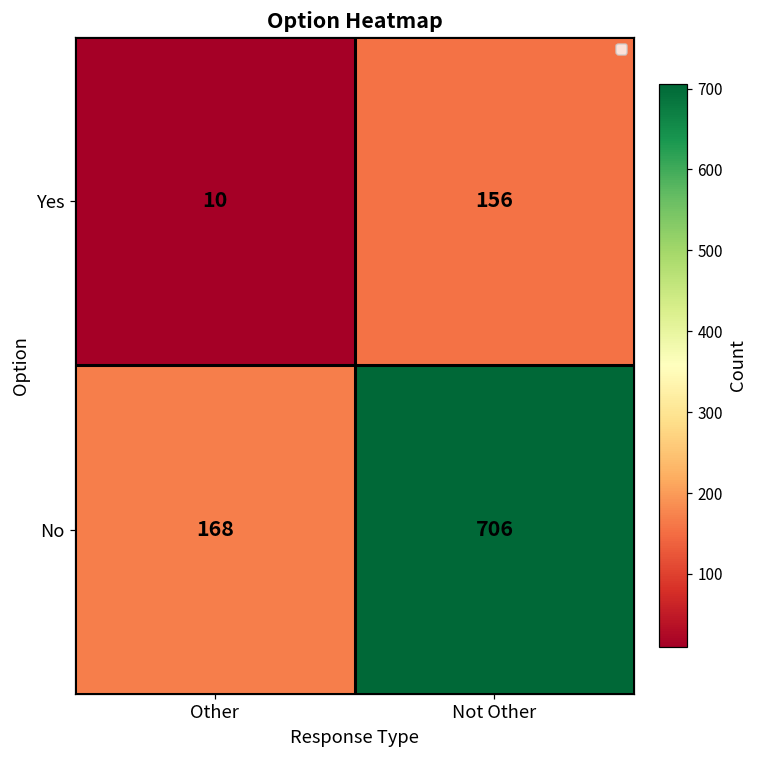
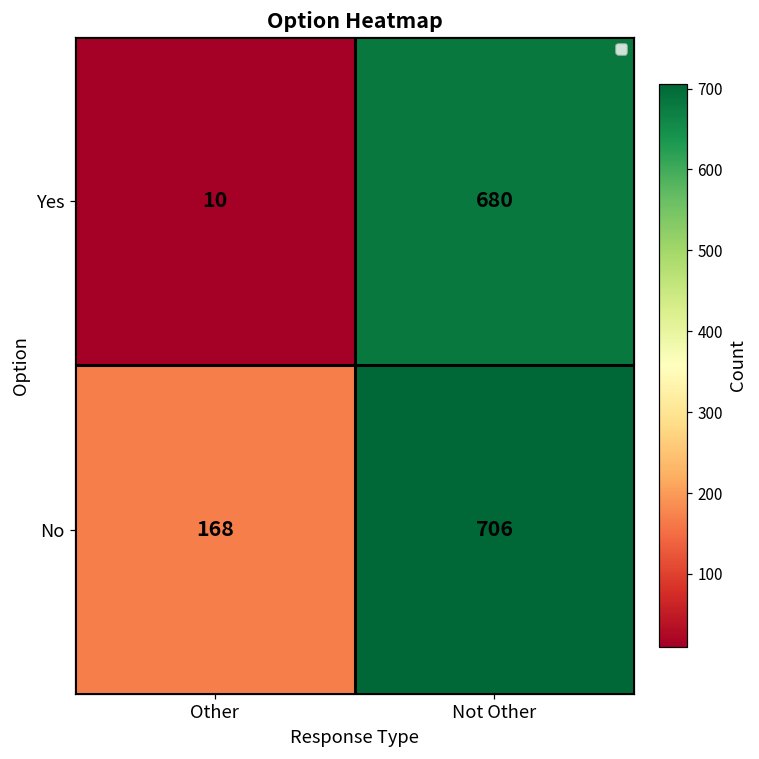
  {
    "Yes": {
      "Other": 10,
-     "Not Other": 156
+     "Not Other": 680
    },
    "No": {
      "Other": 168,
      "Not Other": 706
    }
  }
